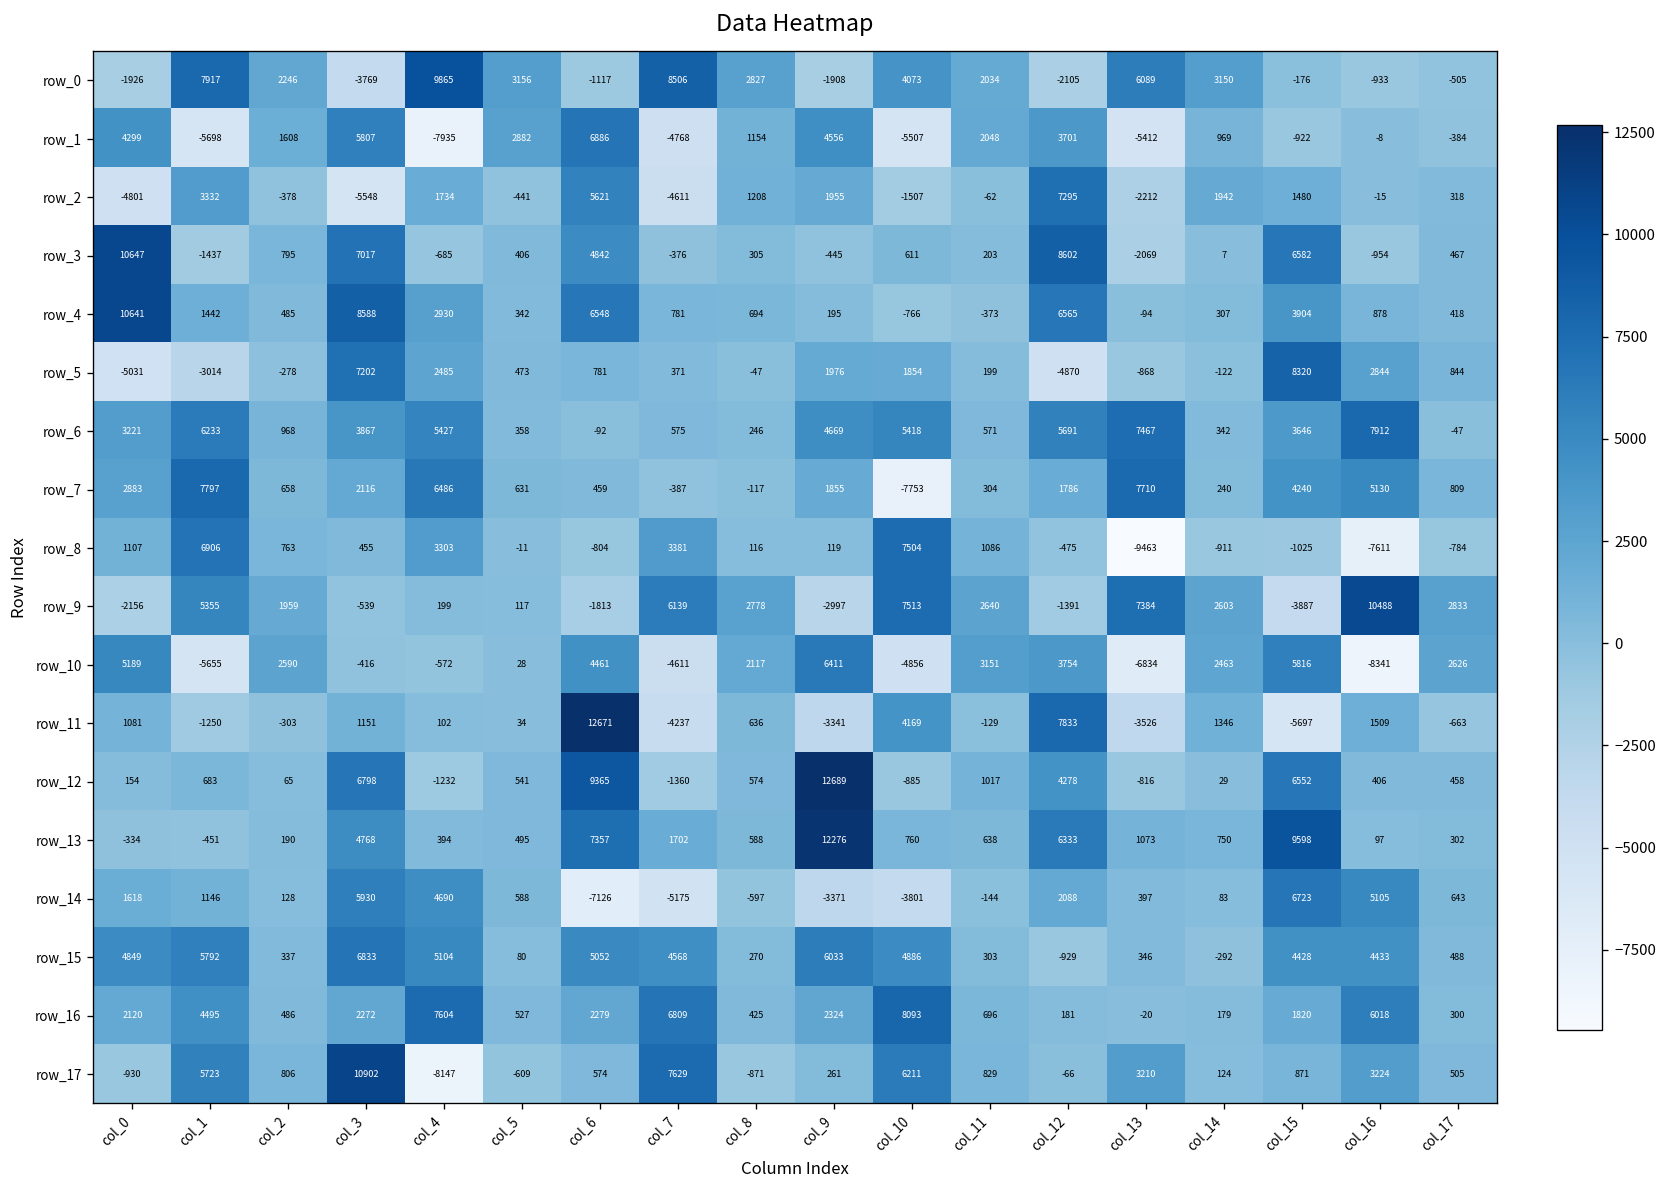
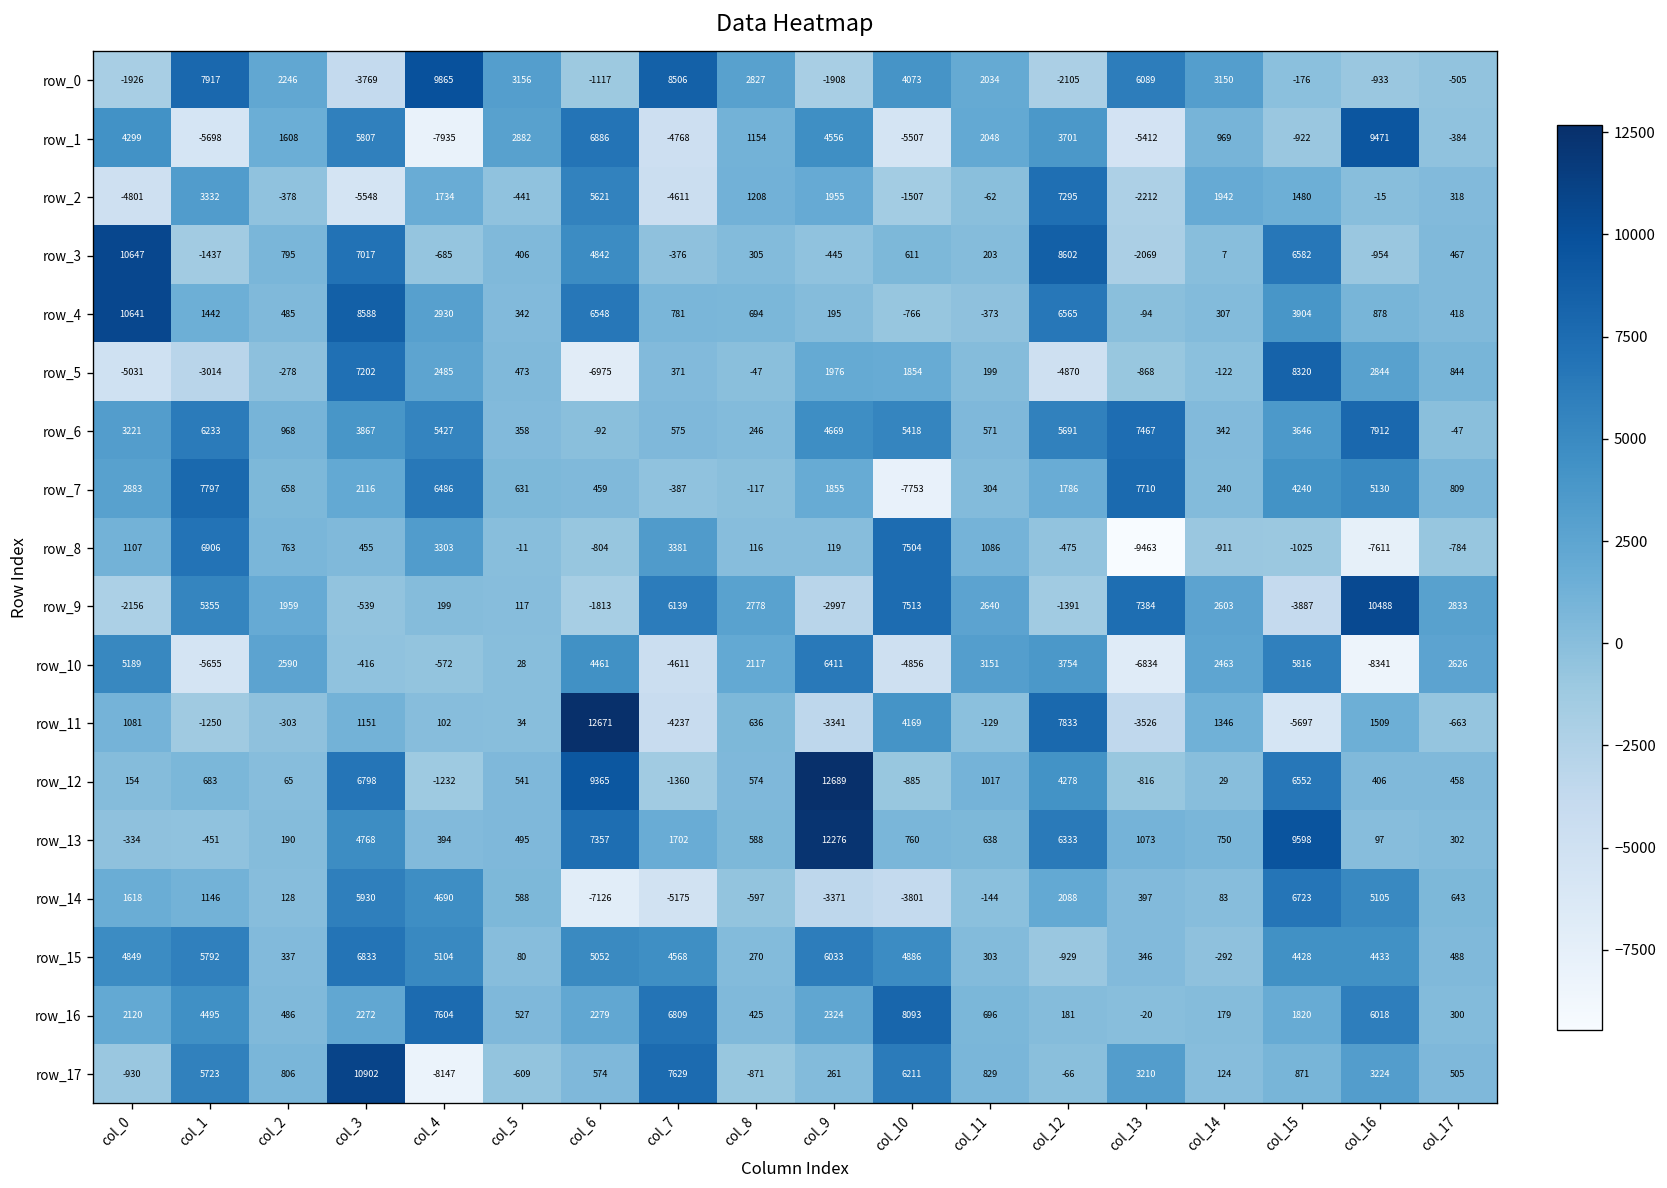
  {
    "row_1": {
      "col_0": 4299,
      "col_1": -5698,
      "col_2": 1608,
      "col_3": 5807,
      "col_4": -7935,
      "col_5": 2882,
      "col_6": 6886,
      "col_7": -4768,
      "col_8": 1154,
      "col_9": 4556,
      "col_10": -5507,
      "col_11": 2048,
      "col_12": 3701,
      "col_13": -5412,
      "col_14": 969,
      "col_15": -922,
-     "col_16": -8,
+     "col_16": 9471,
      "col_17": -384
    },
    "row_5": {
      "col_0": -5031,
      "col_1": -3014,
      "col_2": -278,
      "col_3": 7202,
      "col_4": 2485,
      "col_5": 473,
-     "col_6": 781,
+     "col_6": -6975,
      "col_7": 371,
      "col_8": -47,
      "col_9": 1976,
      "col_10": 1854,
      "col_11": 199,
      "col_12": -4870,
      "col_13": -868,
      "col_14": -122,
      "col_15": 8320,
      "col_16": 2844,
      "col_17": 844
    }
  }
